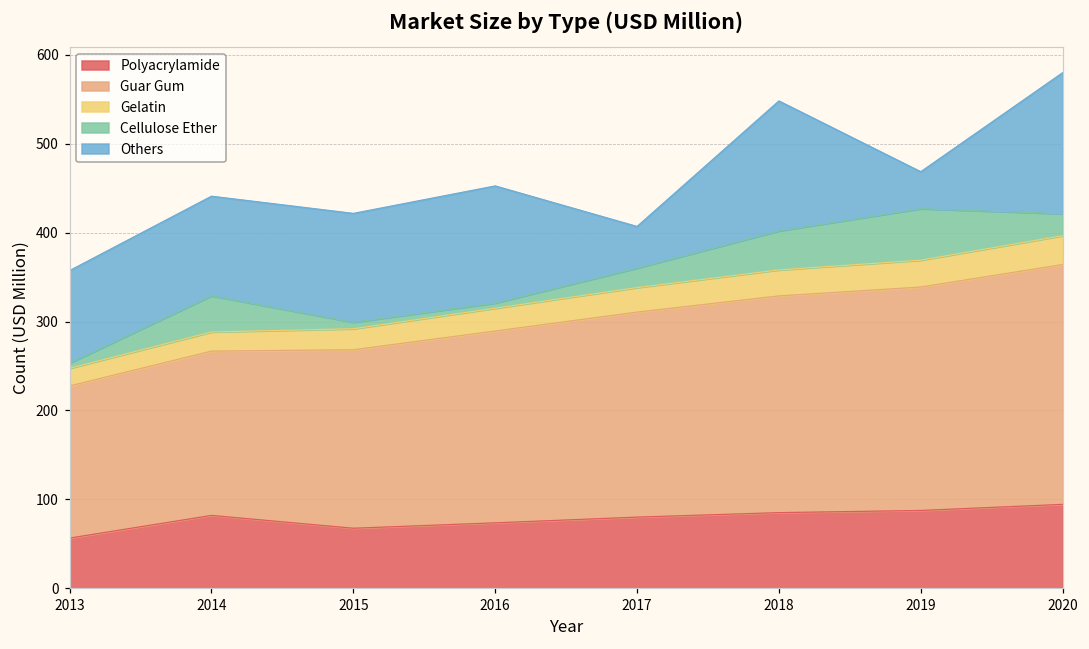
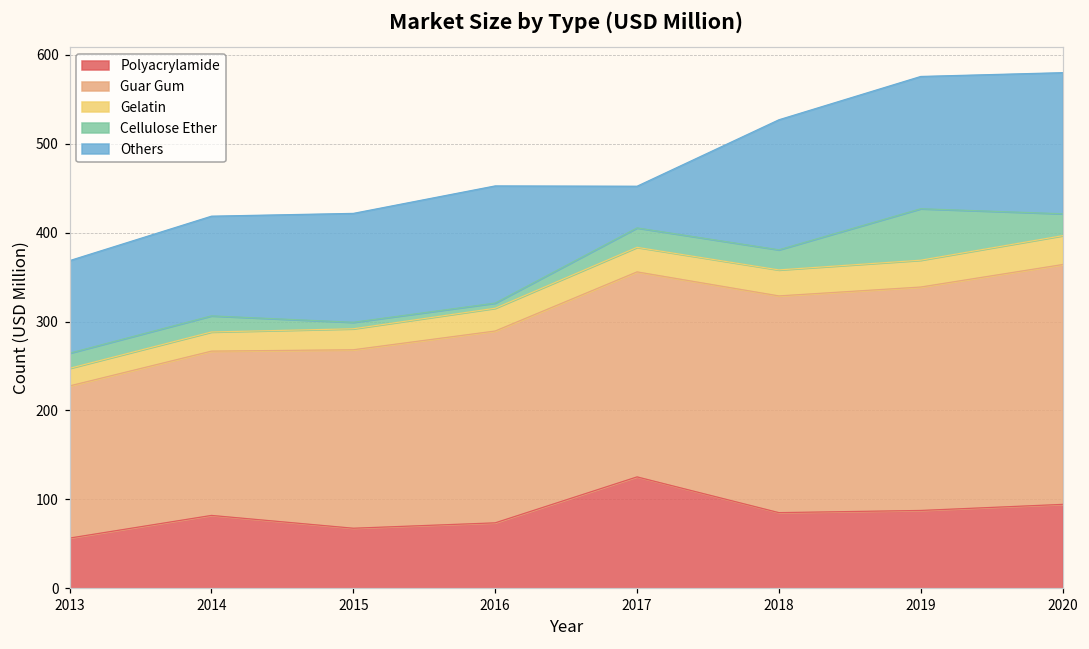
  {
    "Polyacrylamide": {
      "2013": 60,
      "2014": 80,
      "2015": 70,
      "2016": 70,
-     "2017": 80,
+     "2017": 130,
      "2018": 90,
      "2019": 90,
      "2020": 90
    },
    "Cellulose Ether": {
-     "2013": 10,
-     "2014": 40,
+     "2013": 20,
+     "2014": 20,
      "2015": 10,
      "2016": 10,
      "2017": 20,
-     "2018": 40,
+     "2018": 20,
      "2019": 60,
      "2020": 20
    },
    "Others": {
      "2013": 100,
      "2014": 110,
      "2015": 120,
      "2016": 130,
      "2017": 50,
      "2018": 150,
-     "2019": 40,
+     "2019": 150,
      "2020": 160
    }
  }
